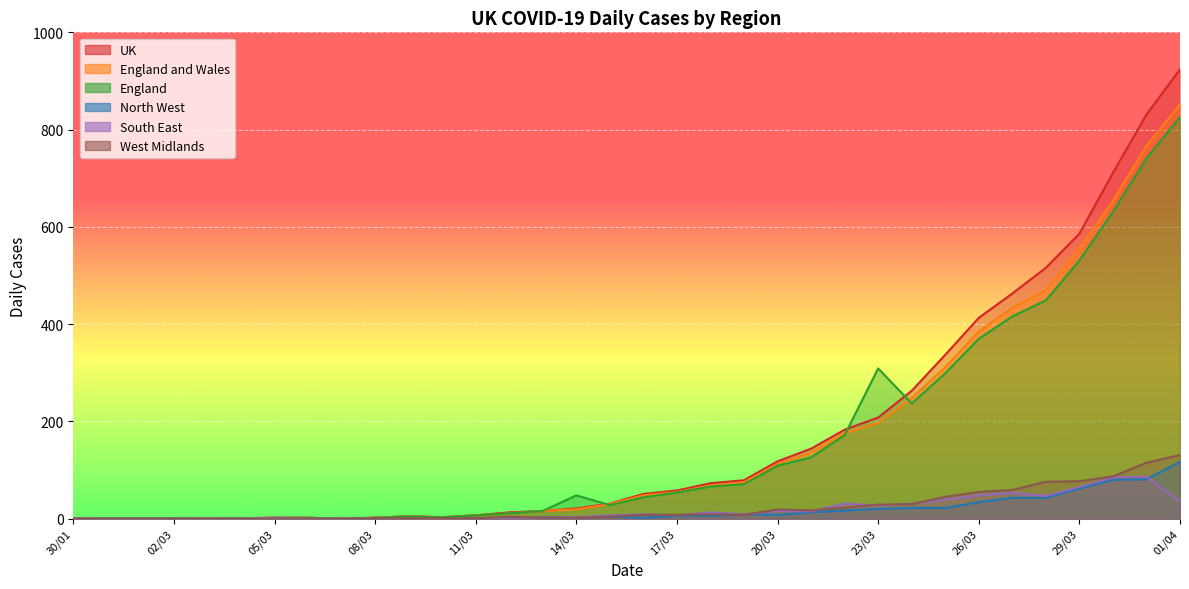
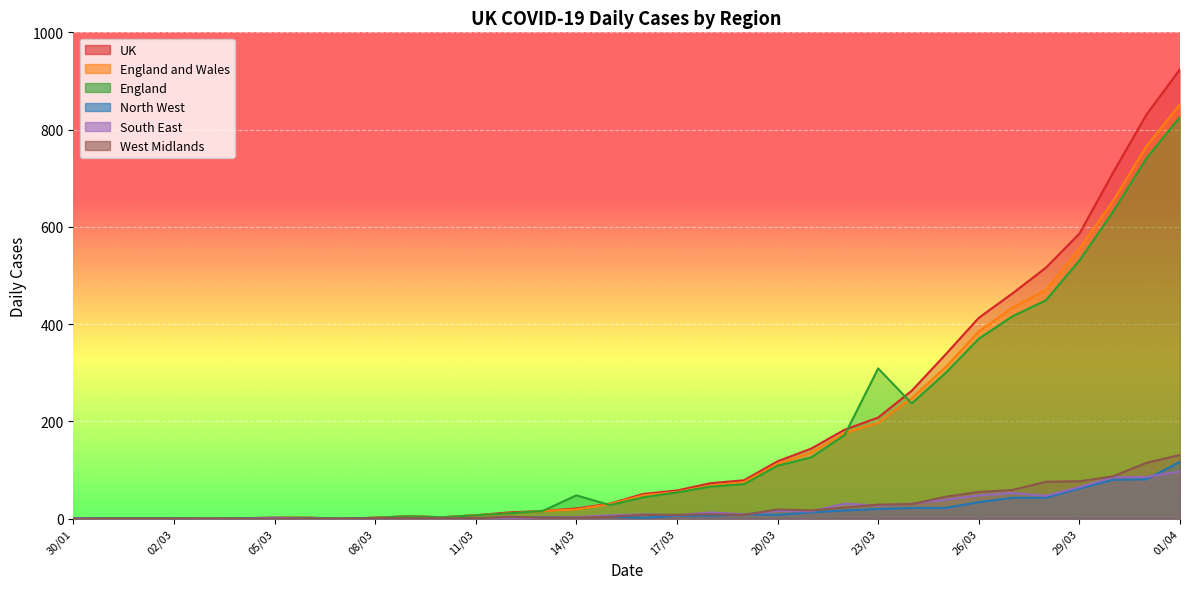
  {
    "England": {
      "14/03": 50,
      "23/03": 310,
      "26/03": 370,
      "29/03": 530,
      "01/04": 830
    },
    "North West": {
      "20/03": 10,
      "23/03": 20,
      "26/03": 30,
      "01/04": 120
    },
    "South East": {
      "26/03": 50,
-     "01/04": 40
+     "01/04": 100
    }
  }
